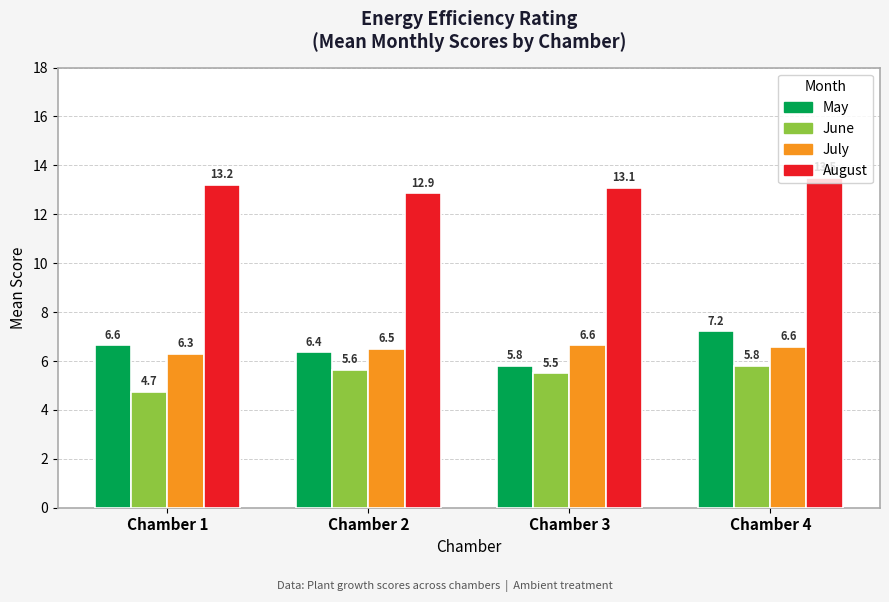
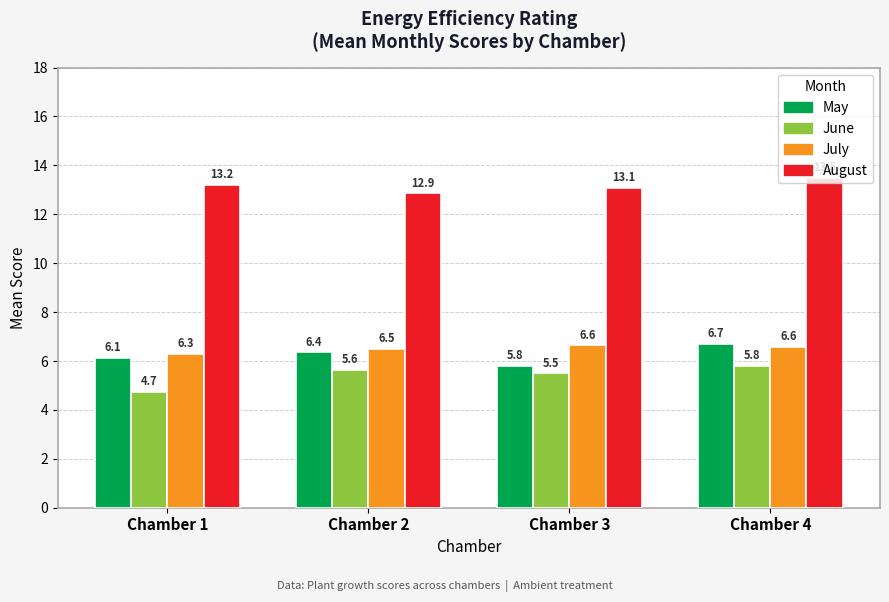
  {
    "May": {
-     "Chamber 1": 6.6,
+     "Chamber 1": 6.1,
      "Chamber 2": 6.4,
      "Chamber 3": 5.8,
-     "Chamber 4": 7.2
+     "Chamber 4": 6.7
    },
    "June": {
      "Chamber 1": 4.7,
      "Chamber 2": 5.6,
      "Chamber 3": 5.5,
      "Chamber 4": 5.8
    },
    "July": {
      "Chamber 1": 6.3,
      "Chamber 2": 6.5,
      "Chamber 3": 6.6,
      "Chamber 4": 6.6
    },
    "August": {
      "Chamber 1": 13.2,
      "Chamber 2": 12.9,
      "Chamber 3": 13.1
    }
  }
